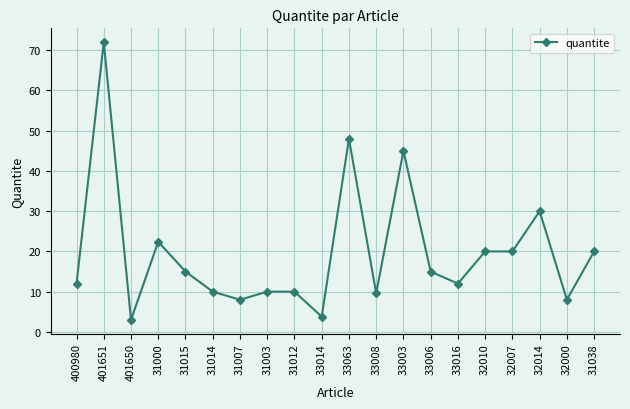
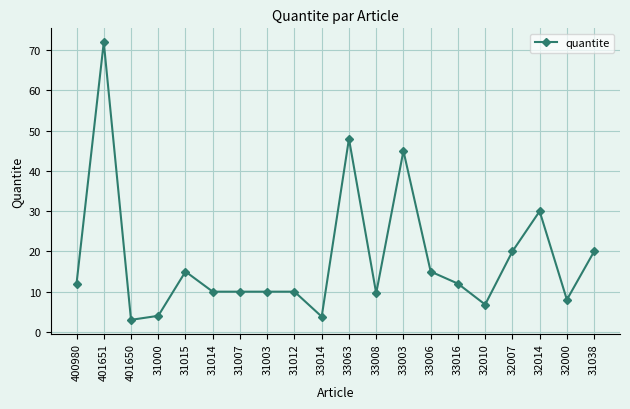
  {
    "400980": 12,
    "401651": 72,
    "401650": 3,
-   "31000": 22,
+   "31000": 4,
    "31015": 15,
    "31014": 10,
-   "31007": 8,
+   "31007": 10,
    "31003": 10,
    "31012": 10,
    "33014": 4,
    "33063": 48,
    "33008": 10,
    "33003": 45,
    "33006": 15,
    "33016": 12,
-   "32010": 20,
+   "32010": 7,
    "32007": 20,
    "32014": 30,
    "32000": 8,
    "31038": 20
  }
